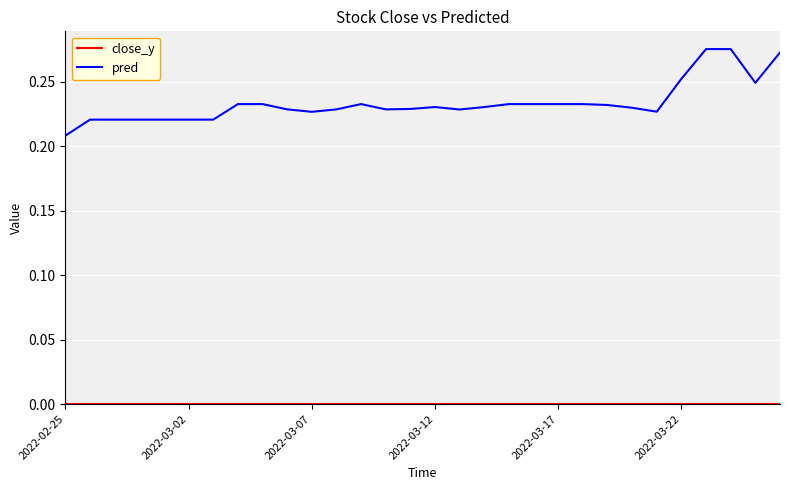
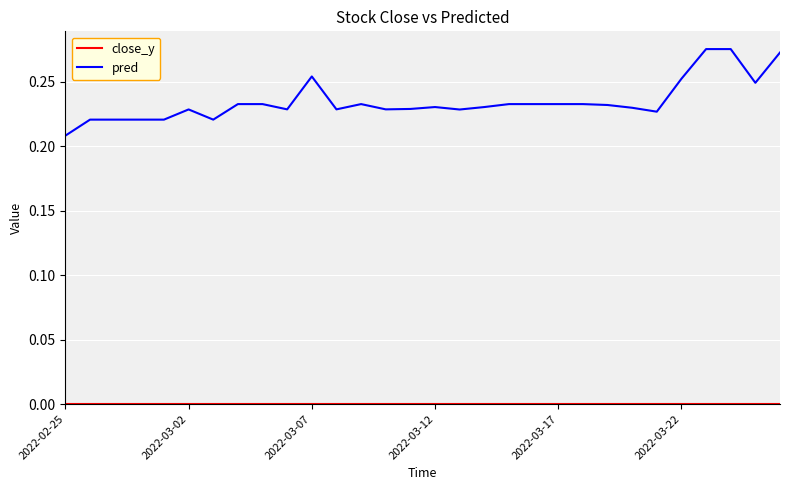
  {
    "close_y": {
      "2022-02-25": 0.000,
      "2022-03-02": 0.000,
      "2022-03-07": 0.000,
      "2022-03-12": 0.000,
      "2022-03-17": 0.000,
      "2022-03-22": 0.000
    },
    "pred": {
      "2022-02-25": 0.208,
-     "2022-03-02": 0.220,
-     "2022-03-07": 0.227,
+     "2022-03-02": 0.228,
+     "2022-03-07": 0.254,
      "2022-03-12": 0.230,
      "2022-03-17": 0.233,
      "2022-03-22": 0.252
    }
  }
